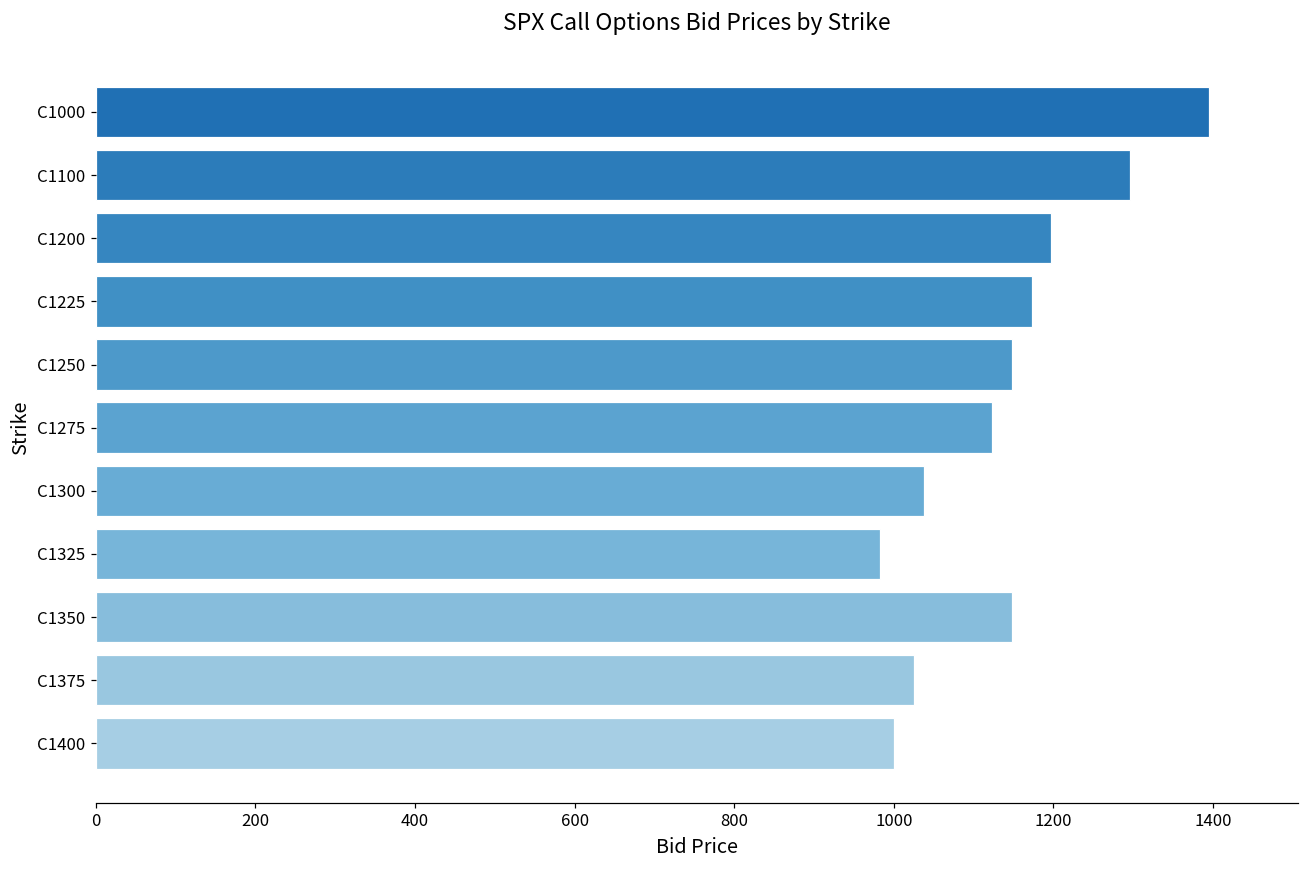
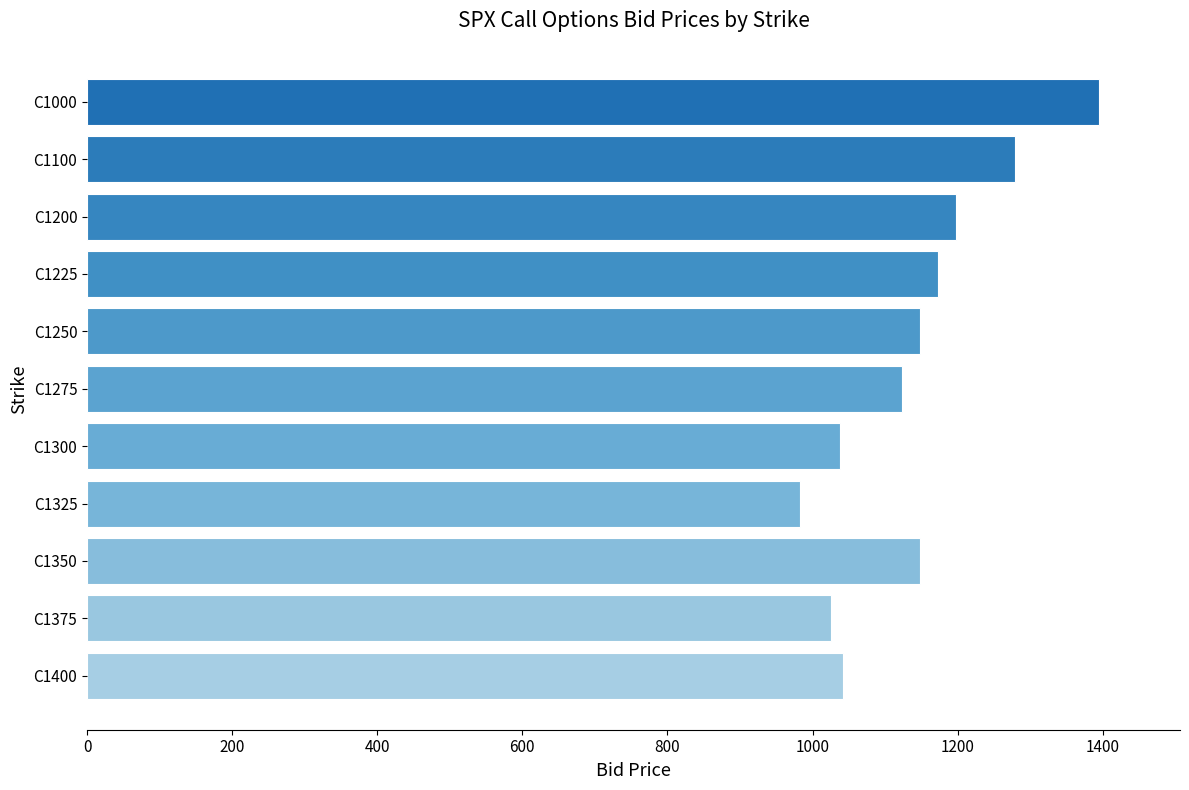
  {
    "C1000": 1390,
-   "C1100": 1300,
+   "C1100": 1280,
    "C1200": 1200,
    "C1225": 1170,
    "C1250": 1150,
    "C1275": 1120,
    "C1300": 1040,
    "C1325": 980,
    "C1350": 1150,
    "C1375": 1020,
-   "C1400": 1000
+   "C1400": 1040
  }
